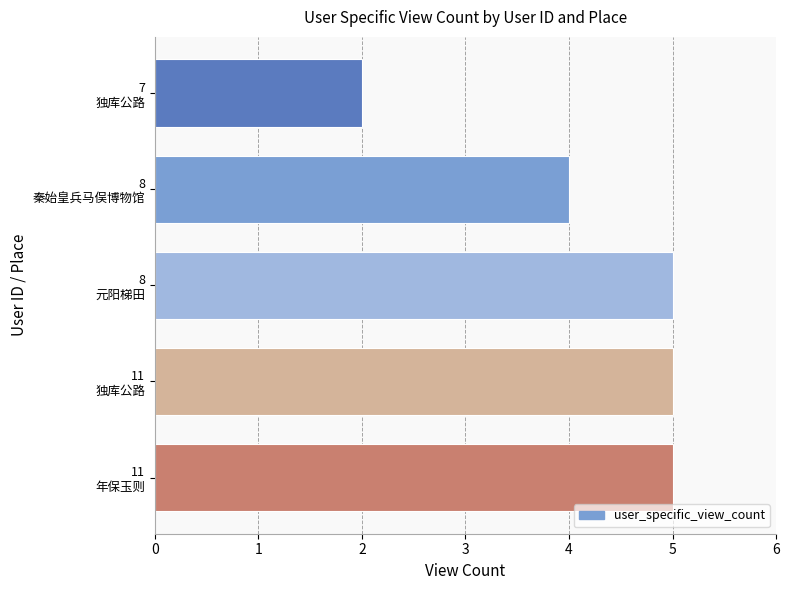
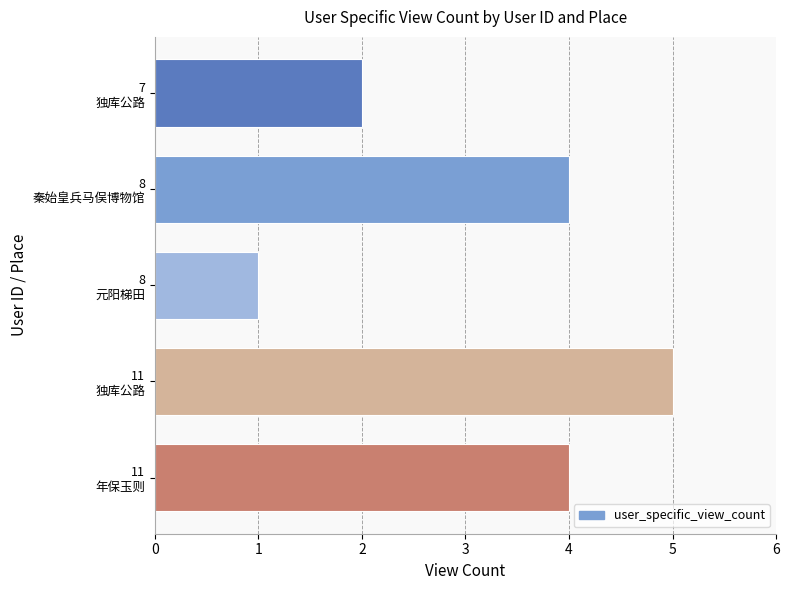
  {
    "7 独库公路": 2,
    "8 秦始皇兵马俣博物馆": 4,
-   "8 元阳梯田": 5,
+   "8 元阳梯田": 1,
    "11 独库公路": 5,
-   "11 年保玉则": 5
+   "11 年保玉则": 4
  }
